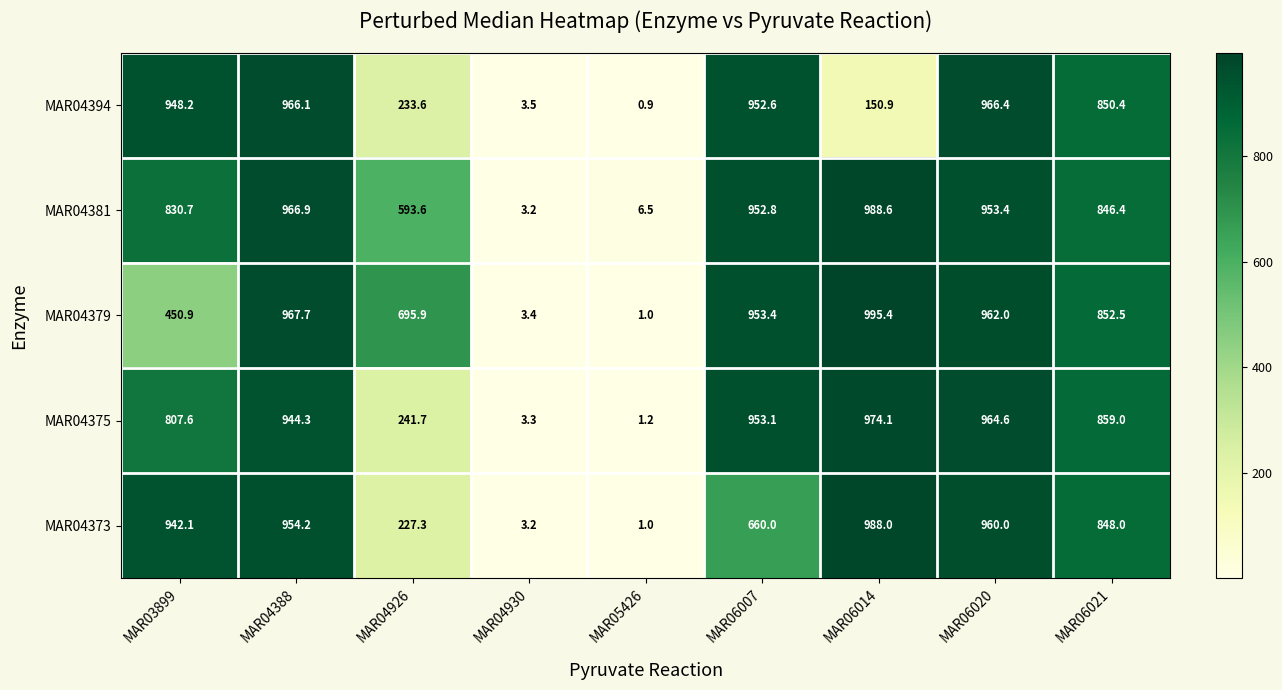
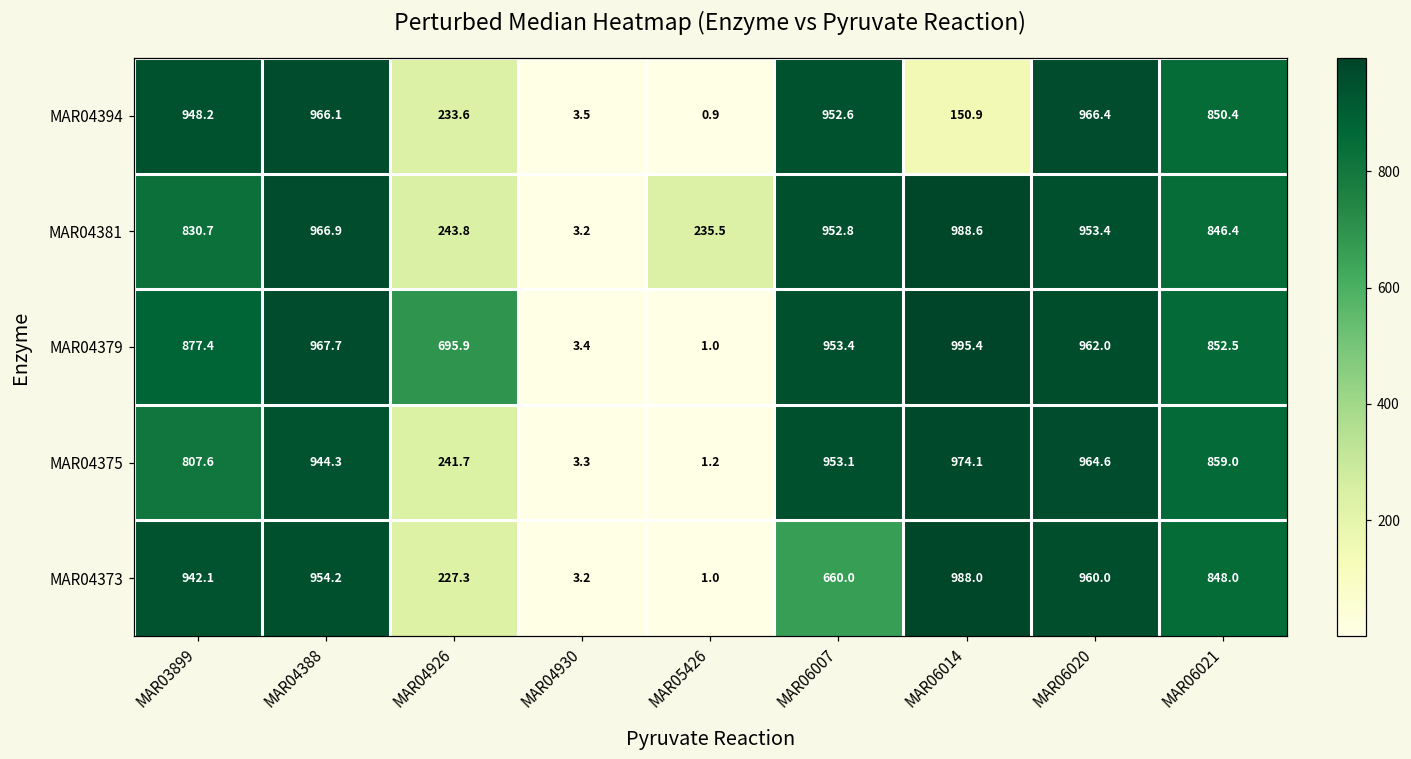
  {
    "MAR04394": {
      "MAR03899": 948.2,
      "MAR04388": 966.1,
      "MAR04926": 233.6,
      "MAR04930": 3.5,
      "MAR05426": 0.9,
      "MAR06007": 952.6,
      "MAR06014": 150.9,
      "MAR06020": 966.4,
      "MAR06021": 850.4
    },
    "MAR04381": {
      "MAR03899": 830.7,
      "MAR04388": 966.9,
-     "MAR04926": 593.6,
+     "MAR04926": 243.8,
      "MAR04930": 3.2,
-     "MAR05426": 6.5,
+     "MAR05426": 235.5,
      "MAR06007": 952.8,
      "MAR06014": 988.6,
      "MAR06020": 953.4,
      "MAR06021": 846.4
    },
    "MAR04379": {
-     "MAR03899": 450.9,
+     "MAR03899": 877.4,
      "MAR04388": 967.7,
      "MAR04926": 695.9,
      "MAR04930": 3.4,
      "MAR05426": 1.0,
      "MAR06007": 953.4,
      "MAR06014": 995.4,
      "MAR06020": 962.0,
      "MAR06021": 852.5
    },
    "MAR04375": {
      "MAR03899": 807.6,
      "MAR04388": 944.3,
      "MAR04926": 241.7,
      "MAR04930": 3.3,
      "MAR05426": 1.2,
      "MAR06007": 953.1,
      "MAR06014": 974.1,
      "MAR06020": 964.6,
      "MAR06021": 859.0
    },
    "MAR04373": {
      "MAR03899": 942.1,
      "MAR04388": 954.2,
      "MAR04926": 227.3,
      "MAR04930": 3.2,
      "MAR05426": 1.0,
      "MAR06007": 660.0,
      "MAR06014": 988.0,
      "MAR06020": 960.0,
      "MAR06021": 848.0
    }
  }
